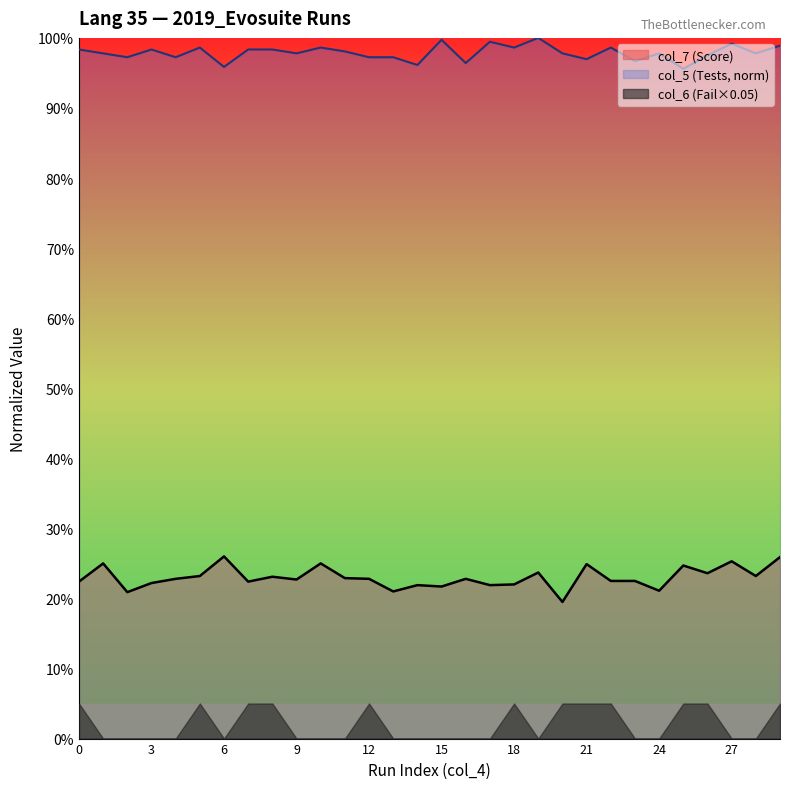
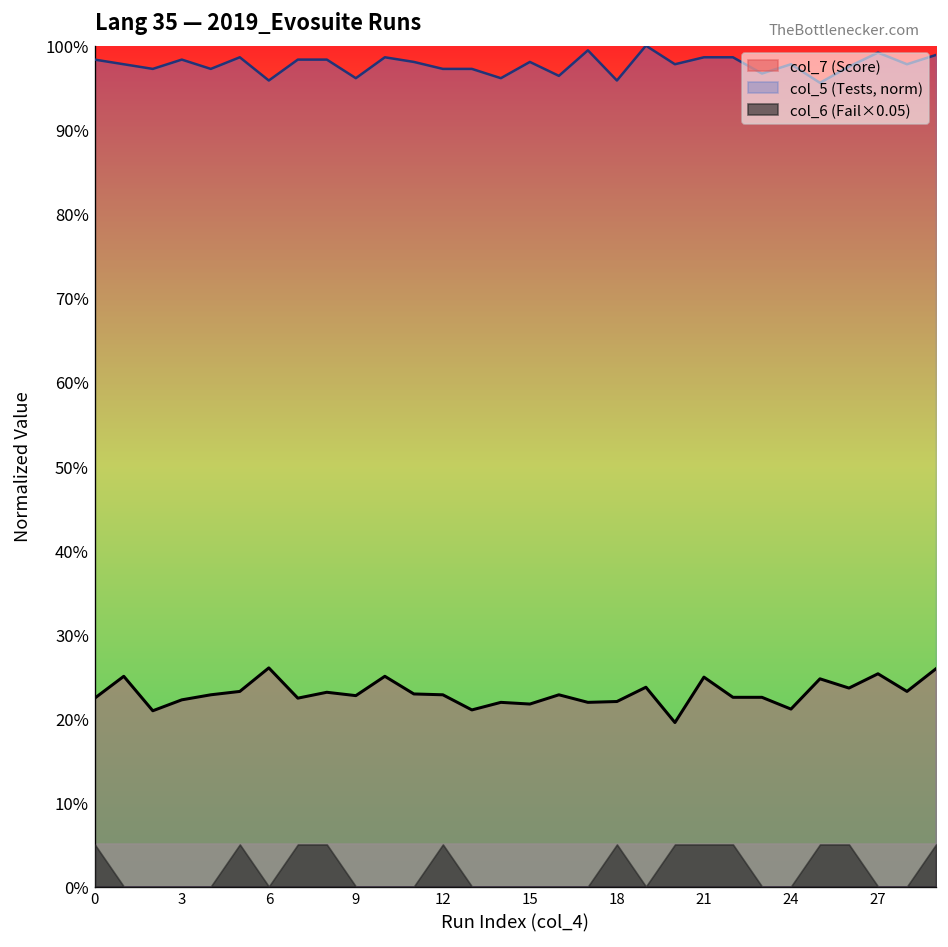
  {
    "col_7 (Score)": {
      "0": "22%",
      "3": "22%",
      "6": "26%",
      "9": "23%",
      "12": "23%",
      "15": "22%",
      "18": "22%",
      "21": "25%",
      "24": "21%",
      "27": "25%"
    },
    "col_5 (Tests, norm)": {
      "0": "98%",
      "3": "98%",
      "6": "96%",
-     "9": "98%",
+     "9": "96%",
      "12": "97%",
-     "15": "100%",
-     "18": "99%",
-     "21": "97%",
+     "15": "98%",
+     "18": "96%",
+     "21": "99%",
      "27": "99%"
    }
  }
